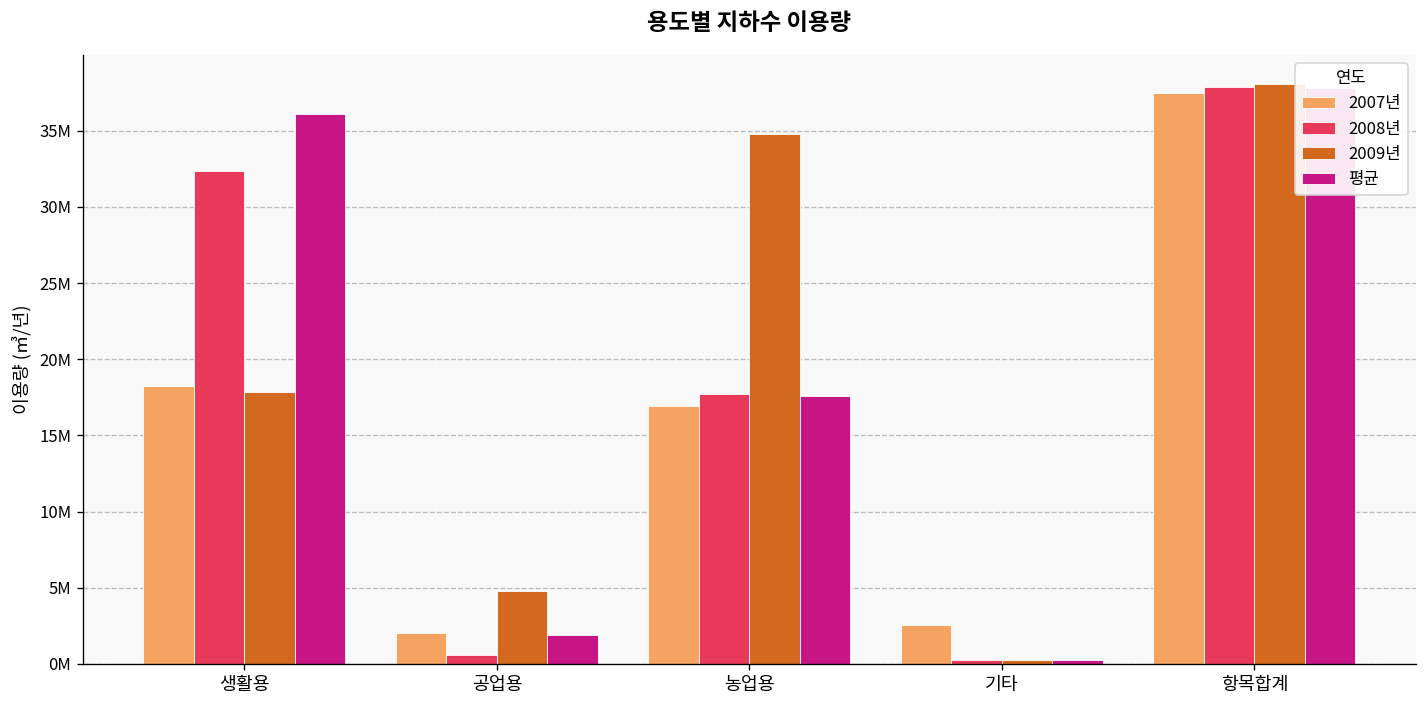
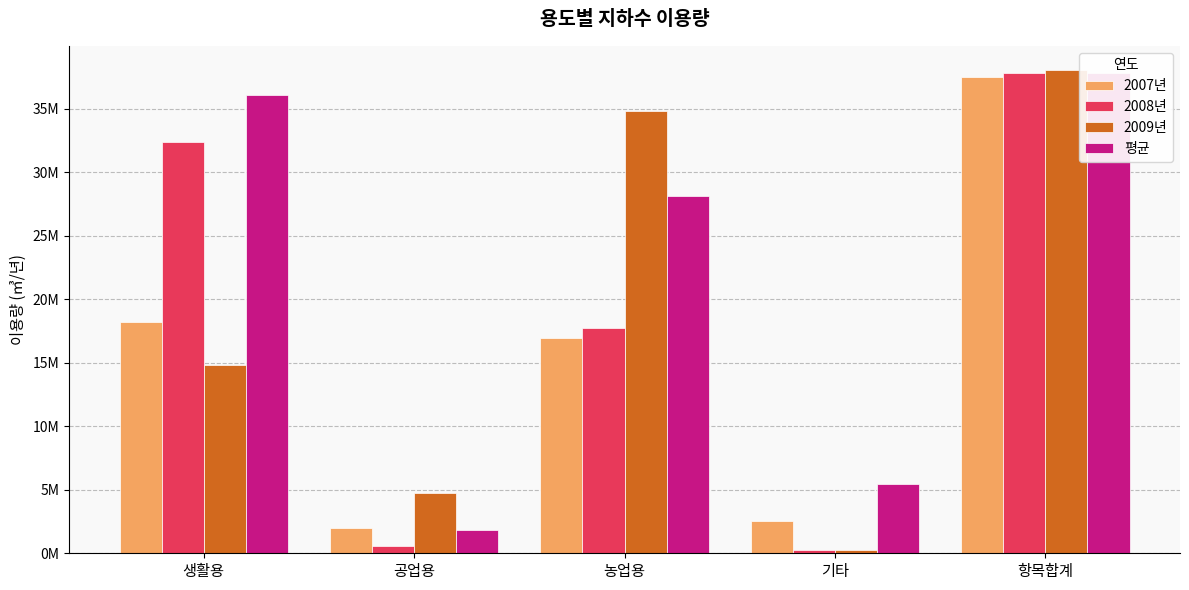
  {
    "2007년": {
      "생활용": 18200000,
      "공업용": 2000000,
      "농업용": 16900000,
      "기타": 2600000,
      "항목합계": 37500000
    },
    "2008년": {
      "생활용": 32400000,
      "공업용": 600000,
      "농업용": 17700000,
      "기타": 300000,
      "항목합계": 37800000
    },
    "2009년": {
-     "생활용": 17900000,
+     "생활용": 14800000,
      "공업용": 4800000,
      "농업용": 34800000,
      "기타": 300000,
      "항목합계": 38100000
    },
    "평균": {
      "생활용": 36100000,
      "공업용": 1900000,
-     "농업용": 17600000,
-     "기타": 300000
+     "농업용": 28200000,
+     "기타": 5500000
    }
  }
